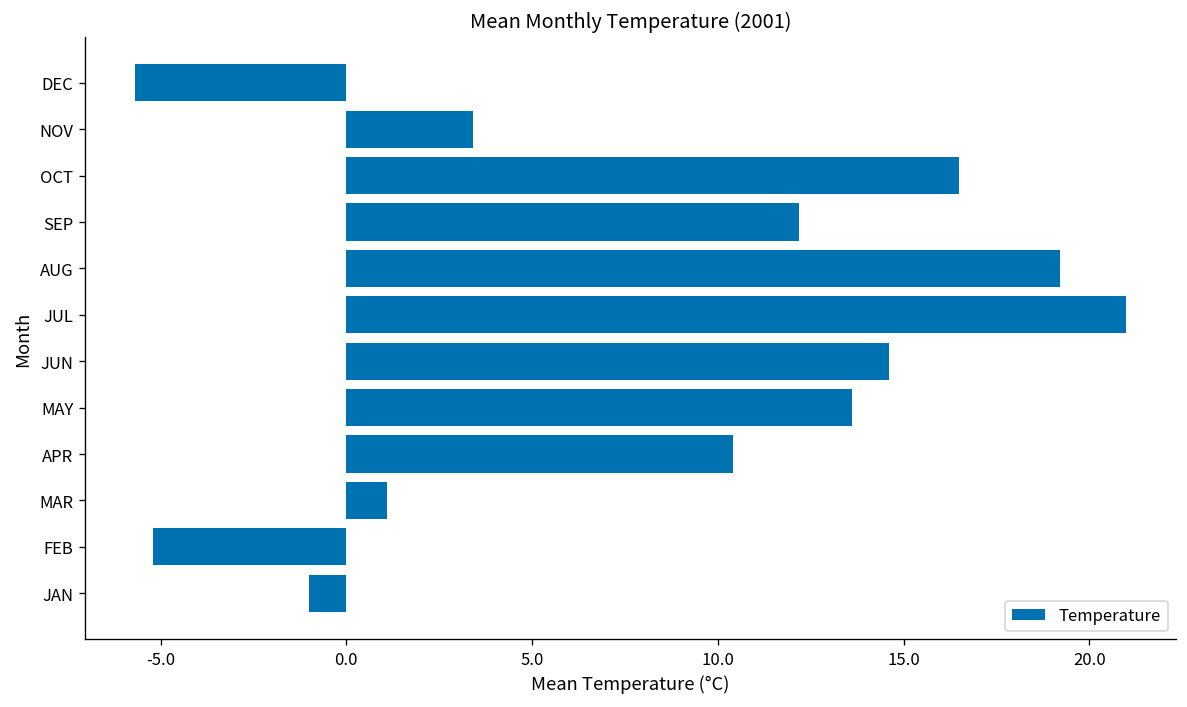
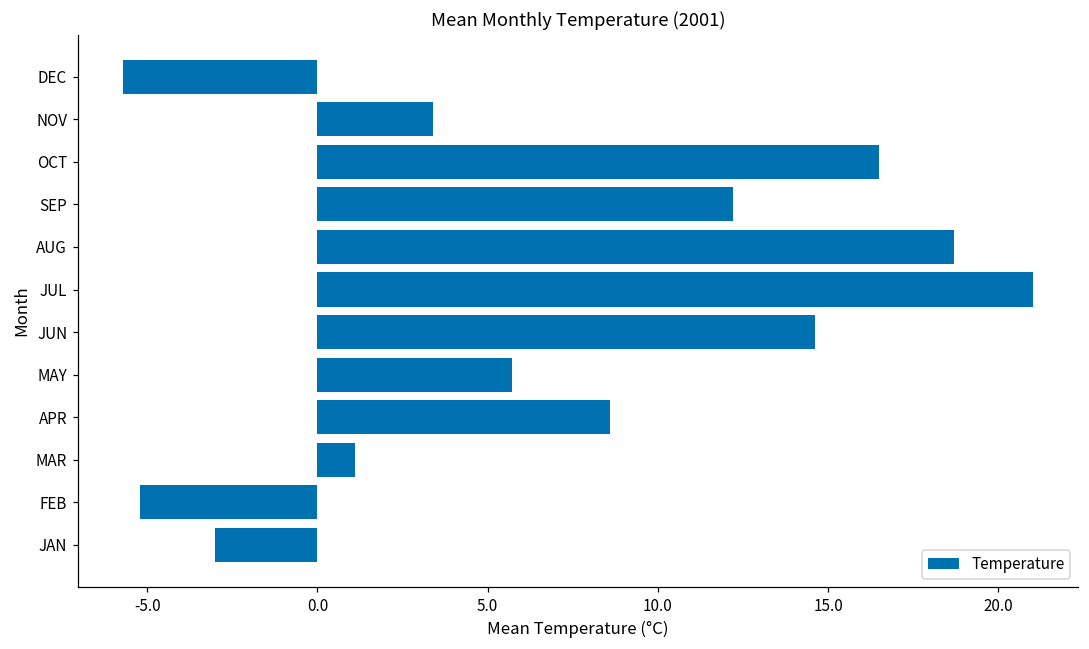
  {
    "DEC": -5.7,
    "NOV": 3.4,
    "OCT": 16.5,
    "SEP": 12.2,
-   "AUG": 19.2,
+   "AUG": 18.7,
    "JUL": 21.0,
    "JUN": 14.6,
-   "MAY": 13.6,
-   "APR": 10.4,
+   "MAY": 5.7,
+   "APR": 8.6,
    "MAR": 1.1,
    "FEB": -5.2,
-   "JAN": -1
+   "JAN": -3
  }
